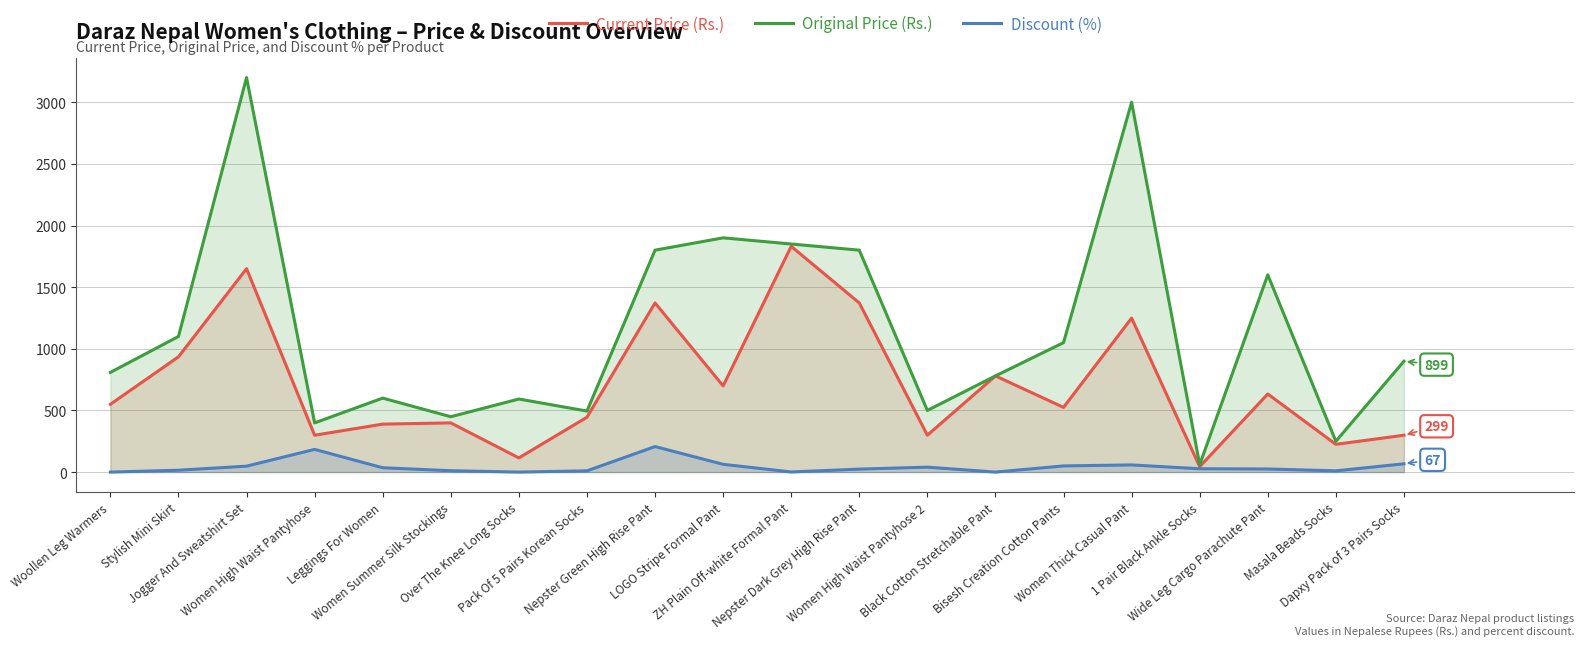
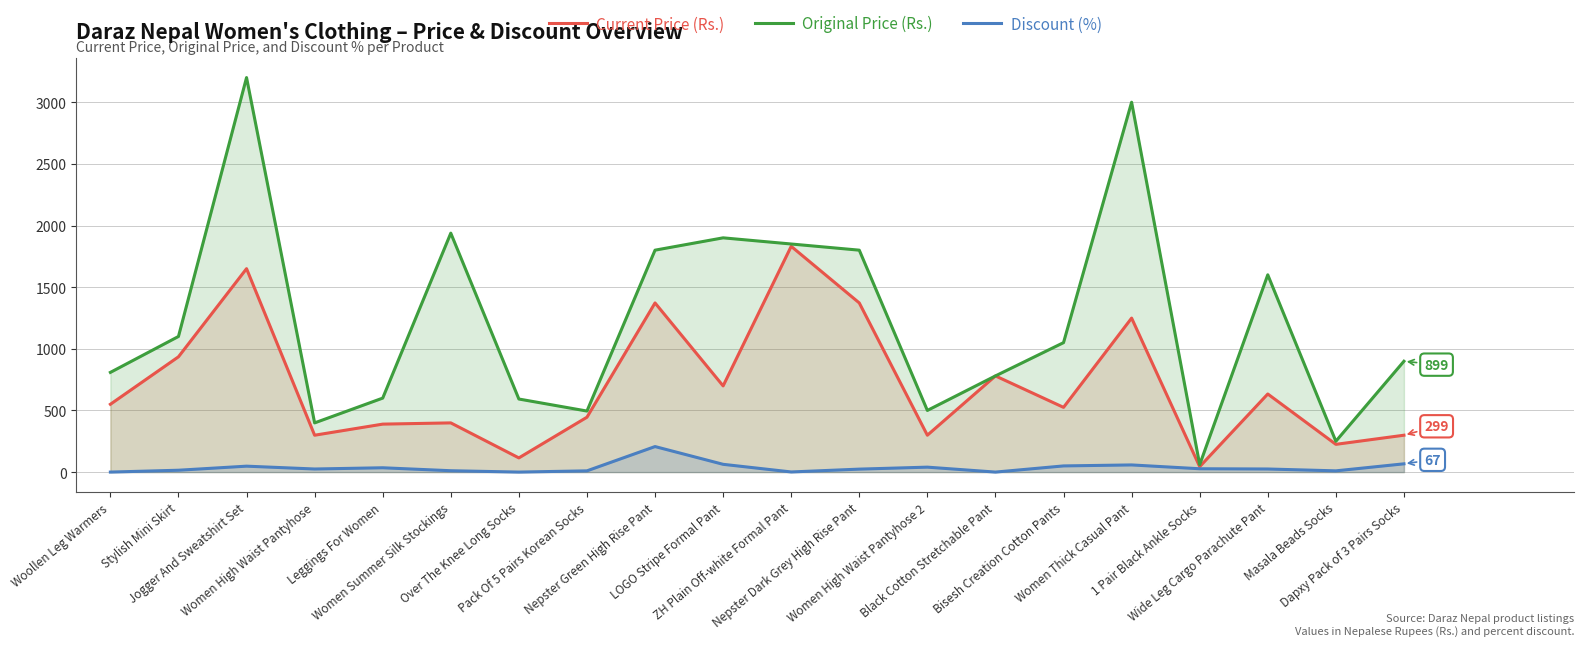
  {
    "Current Price (Rs.)": {
      "Woollen Leg Warmers": 550,
      "Stylish Mini Skirt": 940,
      "Jogger And Sweatshirt Set": 1650,
      "Women High Waist Pantyhose": 300,
      "Leggings For Women": 390,
      "Women Summer Silk Stockings": 400,
      "Over The Knee Long Socks": 120,
      "Pack Of 5 Pairs Korean Socks": 450,
      "Nepster Green High Rise Pant": 1370,
      "LOGO Stripe Formal Pant": 700,
      "Nepster Dark Grey High Rise Pant": 1370,
      "Women High Waist Pantyhose 2": 300,
      "Bisesh Creation Cotton Pants": 530,
      "Women Thick Casual Pant": 1250,
      "Wide Leg Cargo Parachute Pant": 630,
      "Masala Beads Socks": 230
    },
    "Original Price (Rs.)": {
      "Woollen Leg Warmers": 810,
      "Stylish Mini Skirt": 1100,
      "Jogger And Sweatshirt Set": 3200,
      "Women High Waist Pantyhose": 400,
      "Leggings For Women": 600,
-     "Women Summer Silk Stockings": 450,
+     "Women Summer Silk Stockings": 1940,
      "Over The Knee Long Socks": 590,
      "Pack Of 5 Pairs Korean Socks": 500,
      "Nepster Green High Rise Pant": 1800,
      "LOGO Stripe Formal Pant": 1900,
      "Nepster Dark Grey High Rise Pant": 1800,
      "Women High Waist Pantyhose 2": 500,
      "Bisesh Creation Cotton Pants": 1050,
      "Women Thick Casual Pant": 3000,
      "Wide Leg Cargo Parachute Pant": 1600,
      "Masala Beads Socks": 250
    },
    "Discount (%)": {
      "Woollen Leg Warmers": 0,
      "Stylish Mini Skirt": 20,
      "Jogger And Sweatshirt Set": 50,
-     "Women High Waist Pantyhose": 180,
+     "Women High Waist Pantyhose": 30,
      "Leggings For Women": 40,
      "Women Summer Silk Stockings": 10,
      "Over The Knee Long Socks": 0,
      "Pack Of 5 Pairs Korean Socks": 10,
      "Nepster Green High Rise Pant": 210,
      "LOGO Stripe Formal Pant": 60,
      "ZH Plain Off-white Formal Pant": 0,
      "Nepster Dark Grey High Rise Pant": 20,
      "Women High Waist Pantyhose 2": 40,
      "Black Cotton Stretchable Pant": 0,
      "Bisesh Creation Cotton Pants": 50,
      "Women Thick Casual Pant": 60,
      "Wide Leg Cargo Parachute Pant": 30,
      "Masala Beads Socks": 10
    }
  }
